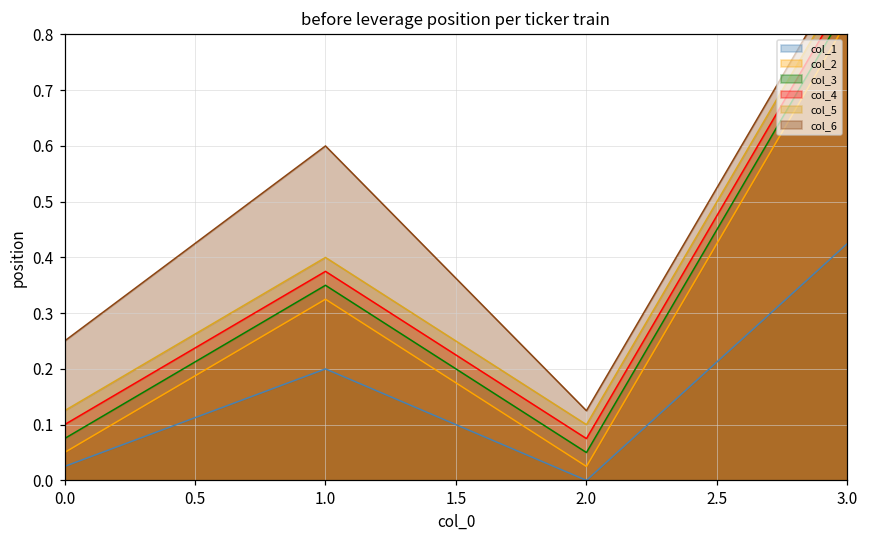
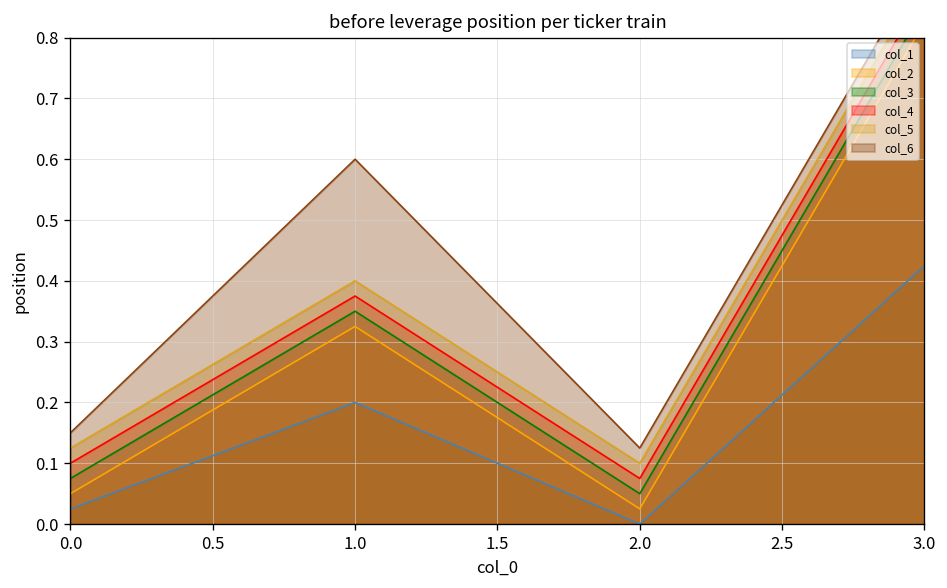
  {
    "col_1": {
      "0.0": 0.03,
      "1.0": 0.20,
      "2.0": 0.00,
      "3.0": 0.43
    },
    "col_3": {
      "0.0": 0.08,
      "1.0": 0.35,
      "2.0": 0.05
    },
    "col_4": {
      "0.0": 0.10,
      "1.0": 0.38,
      "2.0": 0.08
    },
    "col_6": {
-     "0.0": 0.25,
+     "0.0": 0.15,
      "1.0": 0.60,
      "2.0": 0.13
    }
  }
